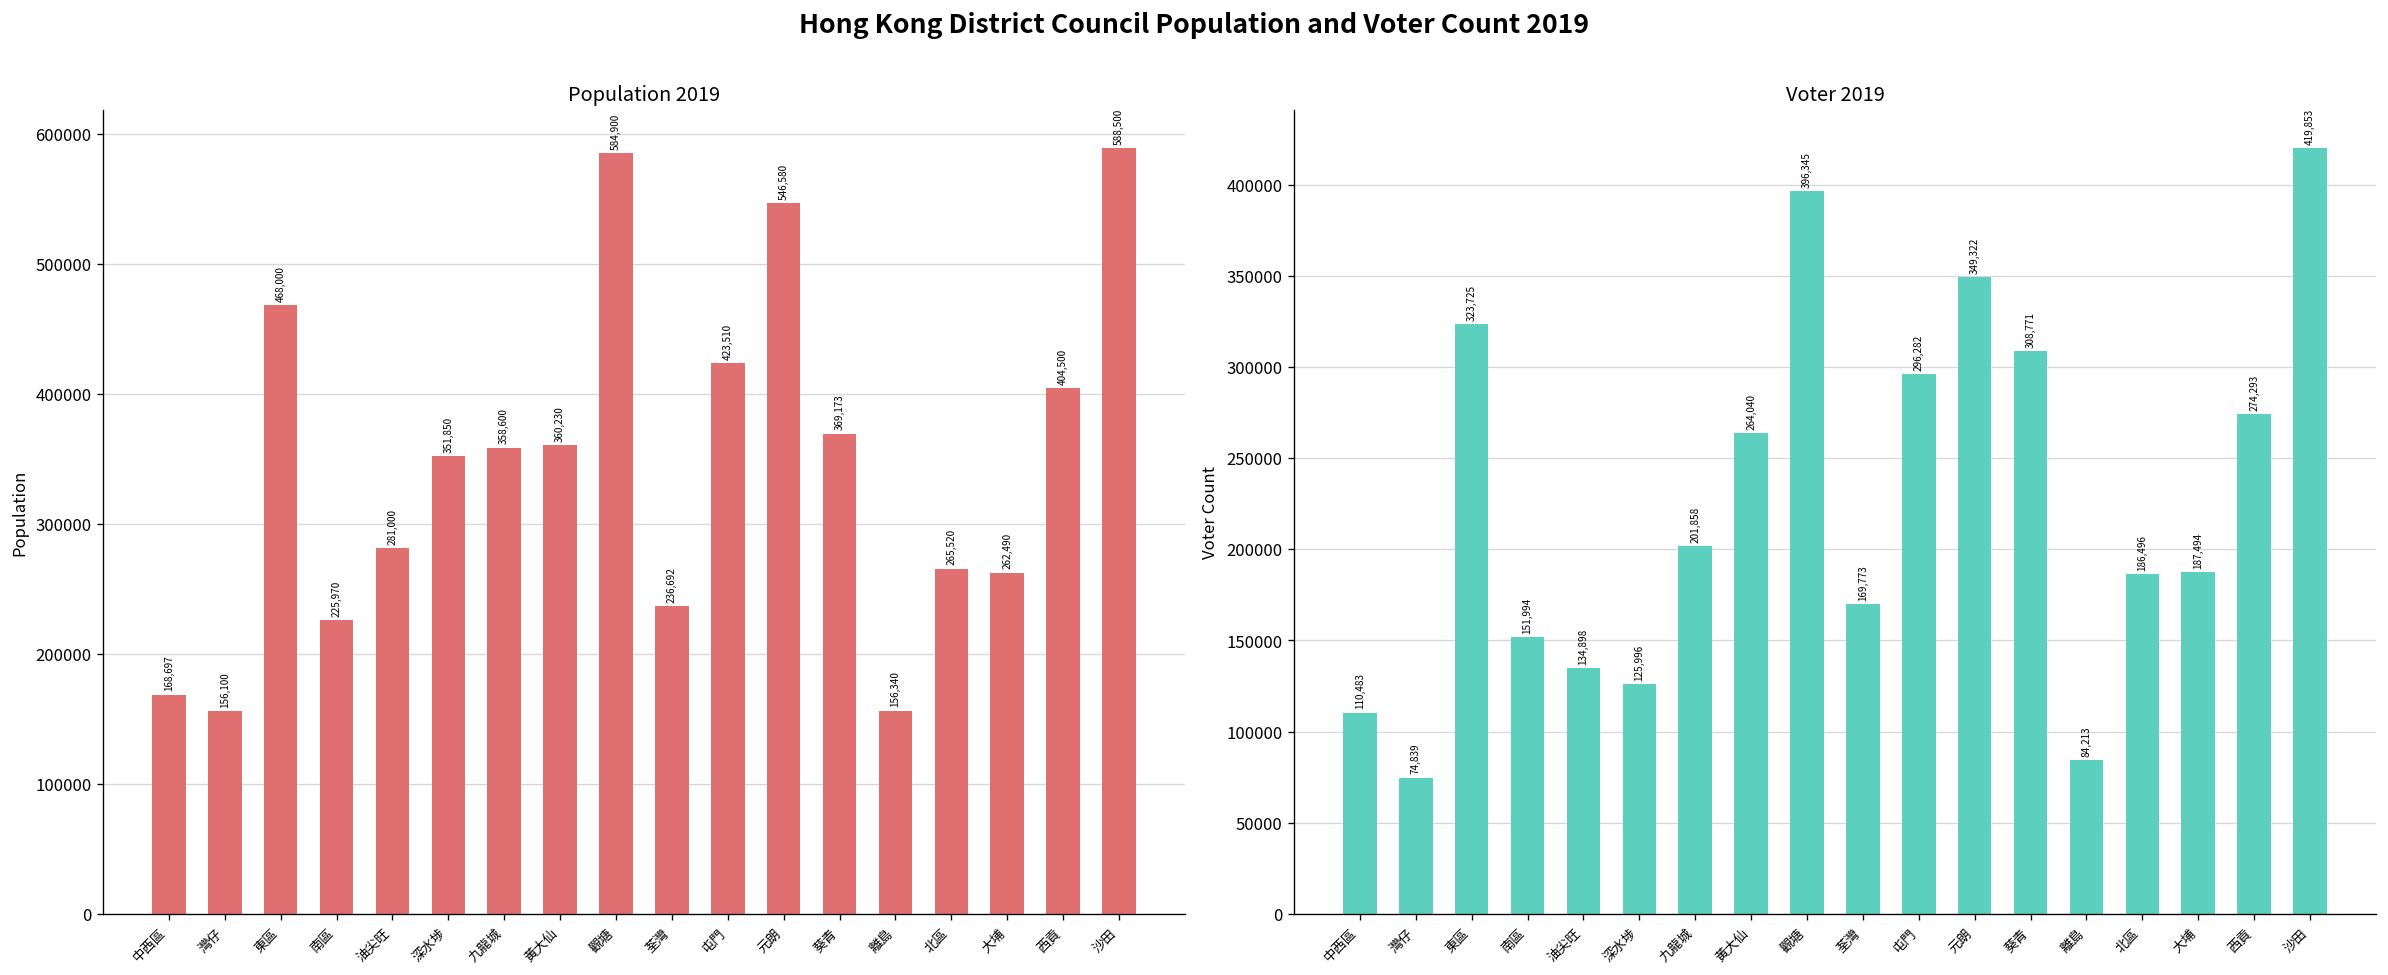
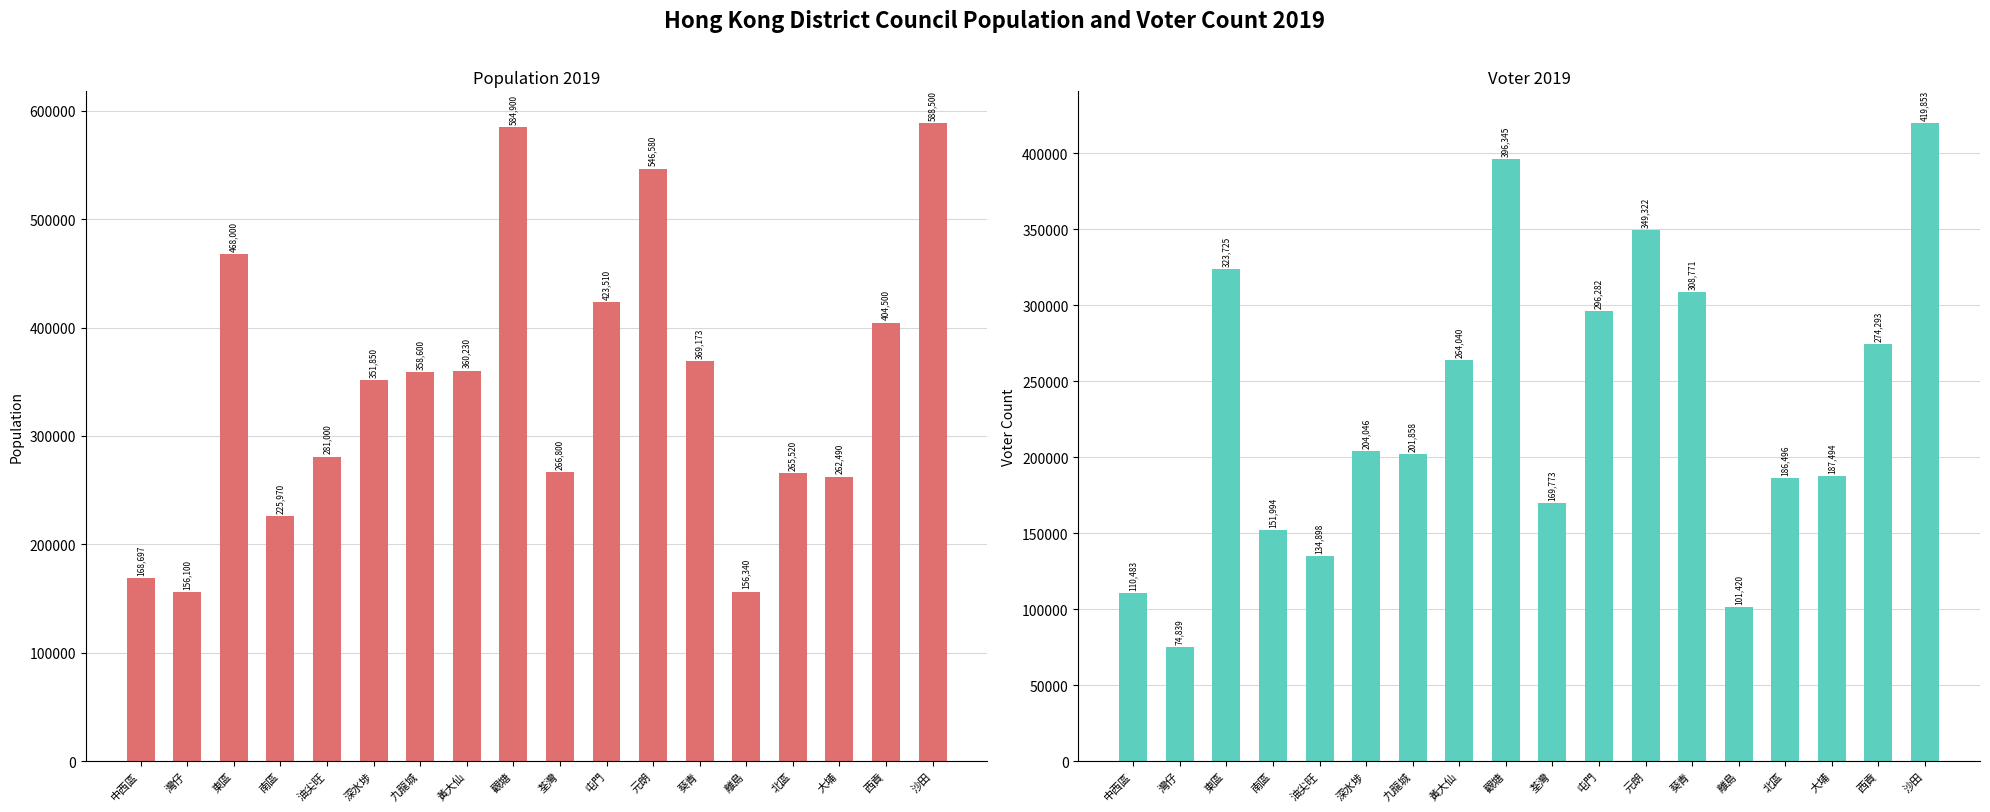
  {
    "Population 2019": {
      "中西區": "168,697",
      "灣仔": "156,100",
      "東區": "468,000",
      "南區": "225,970",
      "油尖旺": "281,000",
      "深水埗": "351,850",
      "九龍城": "358,600",
      "黃大仙": "360,230",
      "觀塘": "584,900",
-     "荃灣": "236,692",
+     "荃灣": "266,800",
      "屯門": "423,510",
      "元朗": "546,580",
      "葵青": "369,173",
      "離島": "156,340",
      "北區": "265,520",
      "大埔": "262,490",
      "西貢": "404,500",
      "沙田": "588,500"
    },
    "Voter 2019": {
      "中西區": "110,483",
      "灣仔": "74,839",
      "東區": "323,725",
      "南區": "151,994",
      "油尖旺": "134,898",
-     "深水埗": "125,996",
+     "深水埗": "204,046",
      "九龍城": "201,858",
      "黃大仙": "264,040",
      "觀塘": "396,345",
      "荃灣": "169,773",
      "屯門": "296,282",
      "元朗": "349,322",
      "葵青": "308,771",
-     "離島": "84,213",
+     "離島": "101,420",
      "北區": "186,496",
      "大埔": "187,494",
      "西貢": "274,293",
      "沙田": "419,853"
    }
  }
